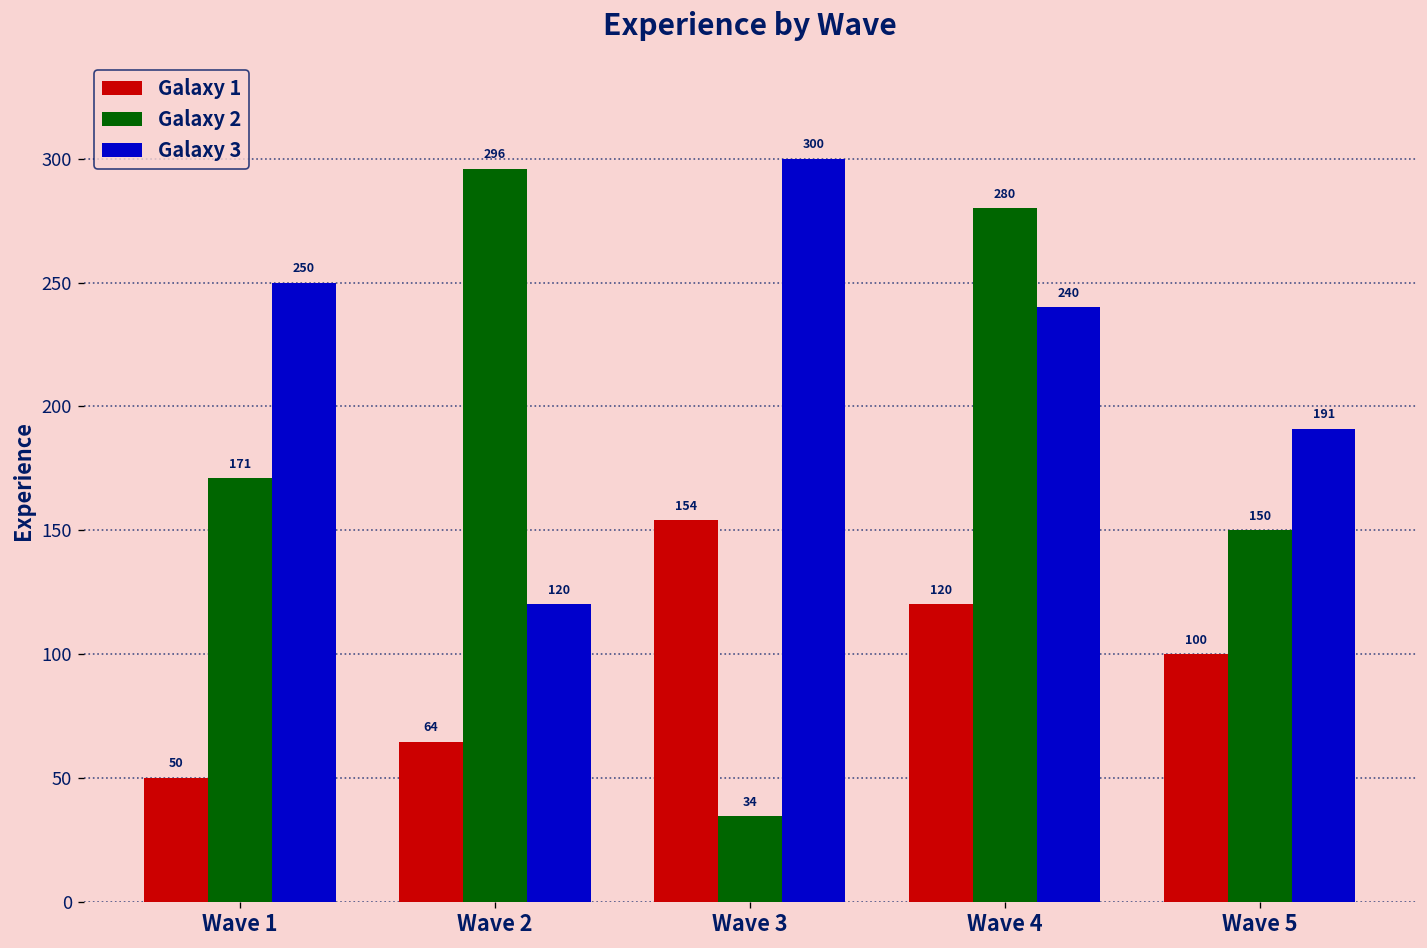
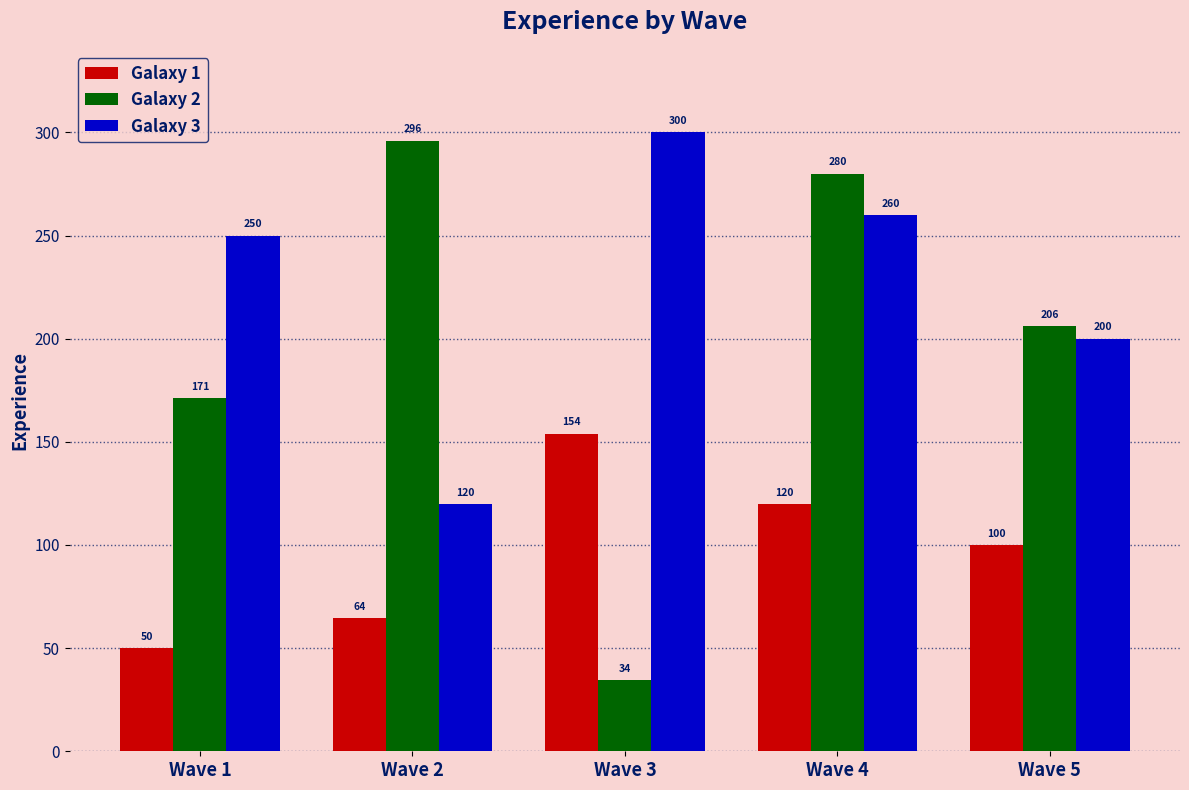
  {
    "Galaxy 1": {
      "Wave 1": 50,
      "Wave 2": 64,
      "Wave 3": 154,
      "Wave 4": 120,
      "Wave 5": 100
    },
    "Galaxy 2": {
      "Wave 1": 171,
      "Wave 2": 296,
      "Wave 3": 34,
      "Wave 4": 280,
-     "Wave 5": 150
+     "Wave 5": 206
    },
    "Galaxy 3": {
      "Wave 1": 250,
      "Wave 2": 120,
      "Wave 3": 300,
-     "Wave 4": 240,
-     "Wave 5": 191
+     "Wave 4": 260,
+     "Wave 5": 200
    }
  }
